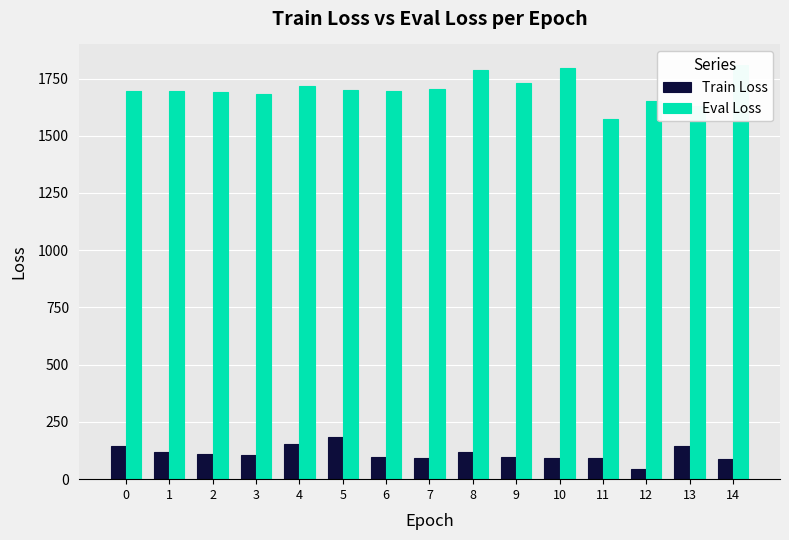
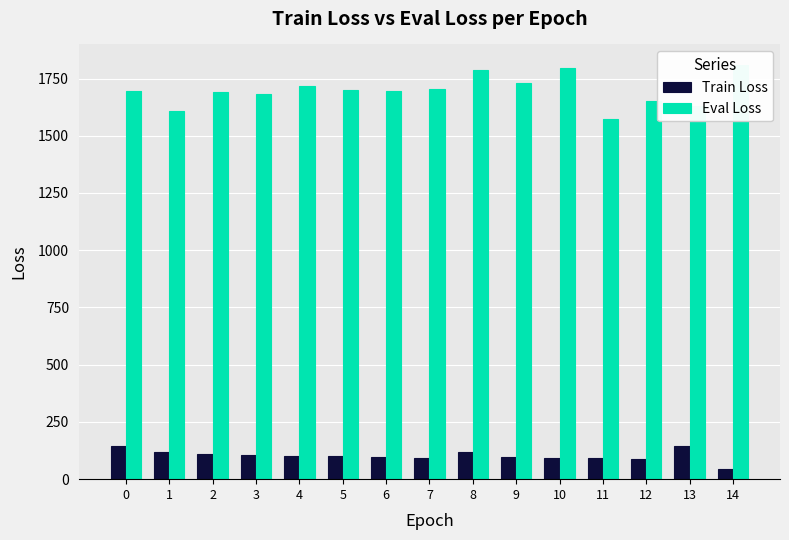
  {
    "Train Loss": {
      "0": 150,
      "1": 120,
      "2": 110,
      "3": 110,
-     "4": 150,
-     "5": 180,
+     "4": 100,
+     "5": 100,
      "6": 90,
      "7": 90,
      "8": 120,
      "9": 100,
      "10": 90,
      "11": 90,
-     "12": 40,
+     "12": 90,
      "13": 150,
-     "14": 90
+     "14": 40
    },
    "Eval Loss": {
      "0": 1700,
-     "1": 1690,
+     "1": 1610,
      "2": 1690,
      "3": 1680,
      "4": 1720,
      "5": 1700,
      "6": 1690,
      "7": 1710,
      "8": 1790,
      "9": 1730,
      "10": 1800,
      "11": 1570,
      "12": 1650
    }
  }
